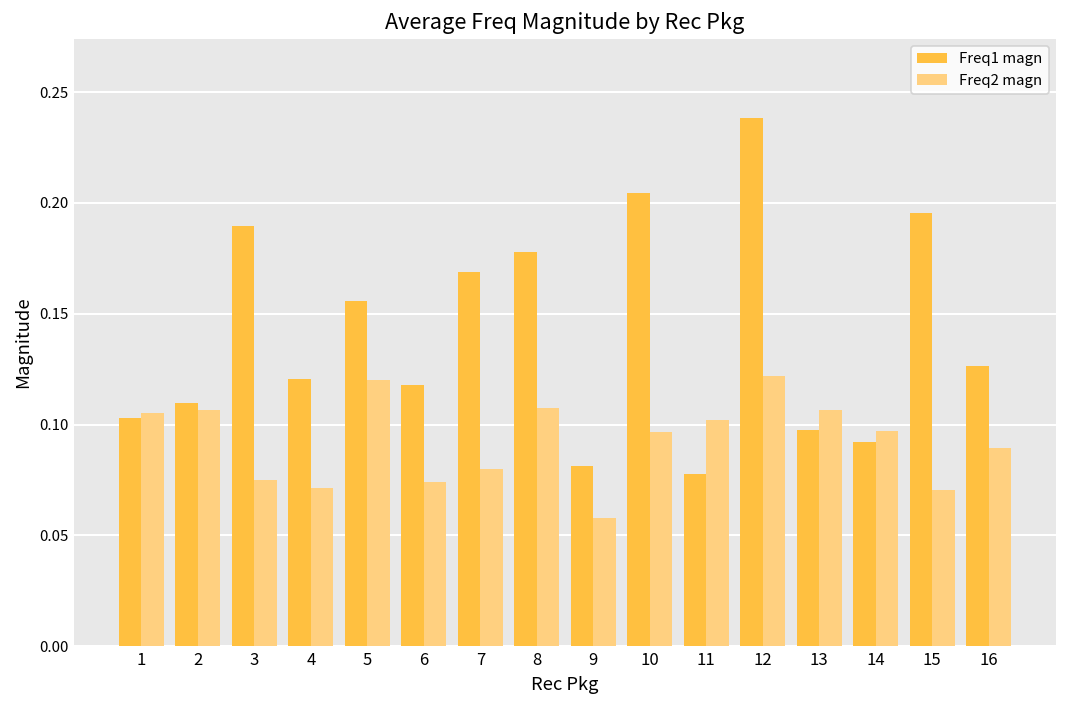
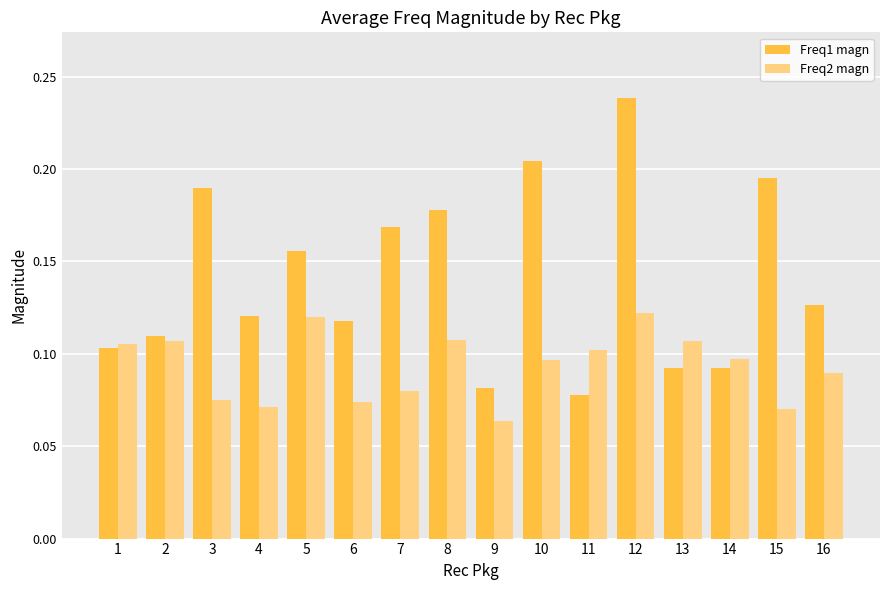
  {
    "Freq1 magn": {
      "1": 0.103,
      "2": 0.110,
      "3": 0.190,
      "4": 0.121,
      "5": 0.156,
      "6": 0.118,
      "7": 0.169,
      "8": 0.178,
      "9": 0.081,
      "10": 0.204,
      "11": 0.078,
      "12": 0.238,
-     "13": 0.098,
+     "13": 0.092,
      "14": 0.092,
      "15": 0.195,
      "16": 0.126
    },
    "Freq2 magn": {
      "1": 0.105,
      "2": 0.107,
      "3": 0.075,
      "4": 0.071,
      "5": 0.120,
      "6": 0.074,
      "7": 0.080,
      "8": 0.108,
-     "9": 0.058,
+     "9": 0.064,
      "10": 0.097,
      "11": 0.102,
      "12": 0.122,
      "13": 0.107,
      "14": 0.097,
      "15": 0.070,
      "16": 0.090
    }
  }
